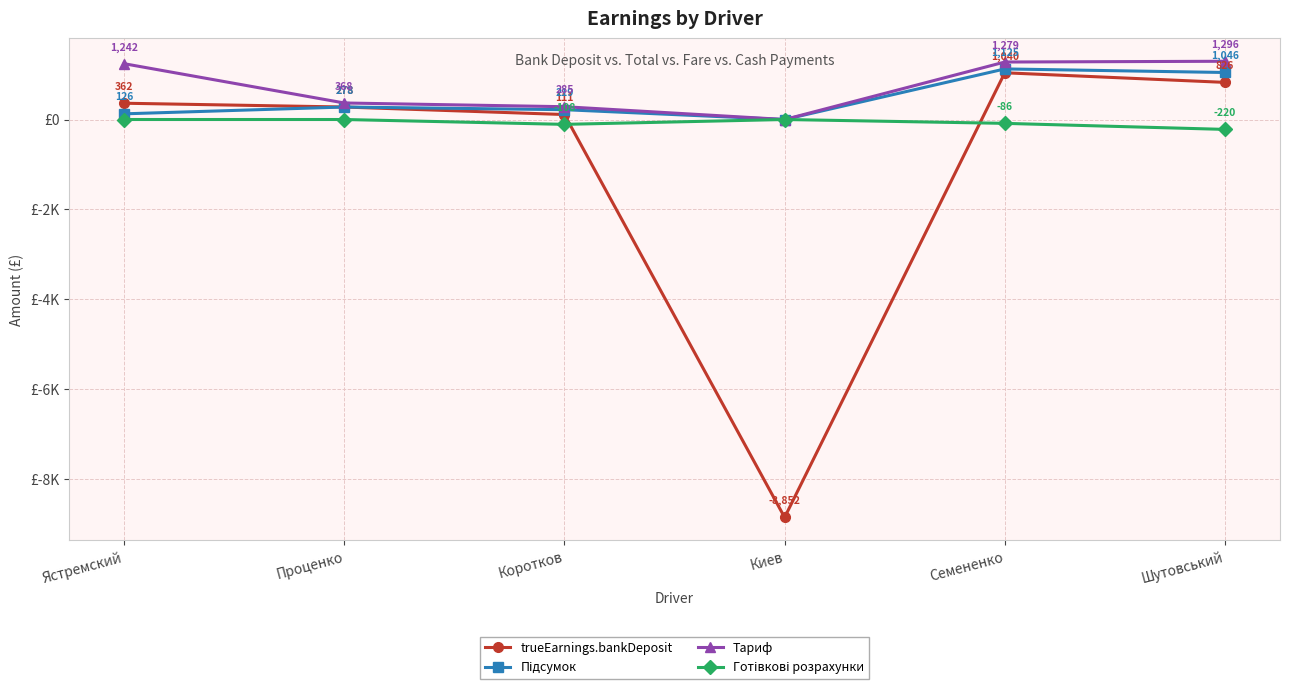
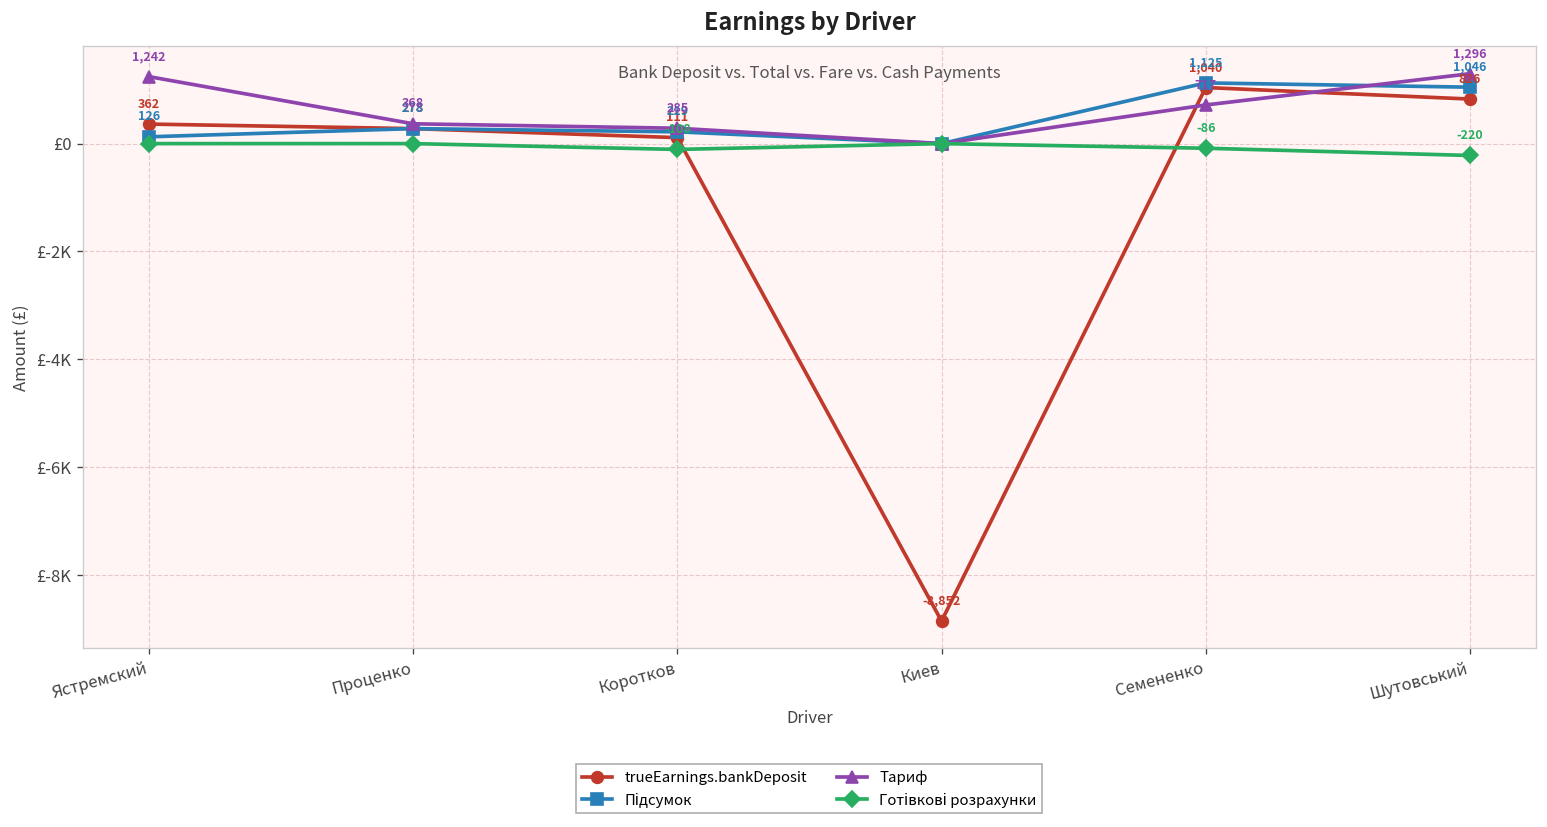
  {
    "trueEarnings.bankDeposit": {
      "Ястремский": "362",
      "Киев": "-8,852"
    },
    "Тариф": {
      "Ястремский": "1,242",
-     "Семененко": "1,279",
+     "Семененко": "717",
      "Шутовський": "1,296"
    },
    "Готівкові розрахунки": {
      "Семененко": "-86",
      "Шутовський": "-220"
    }
  }
